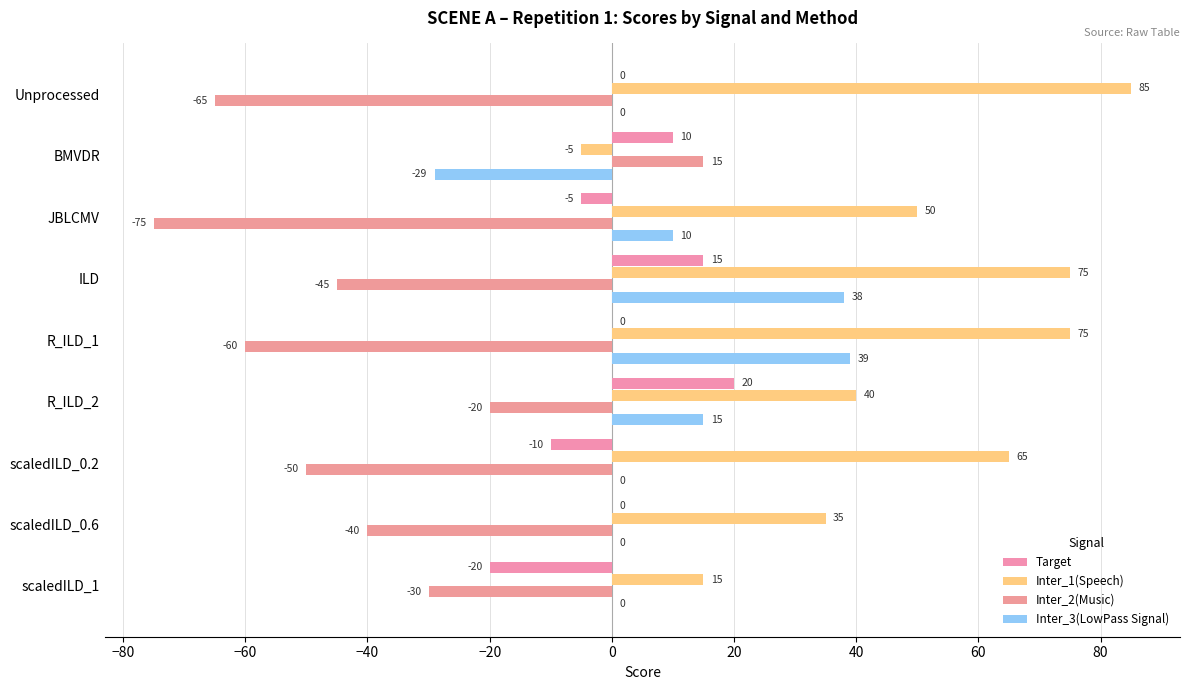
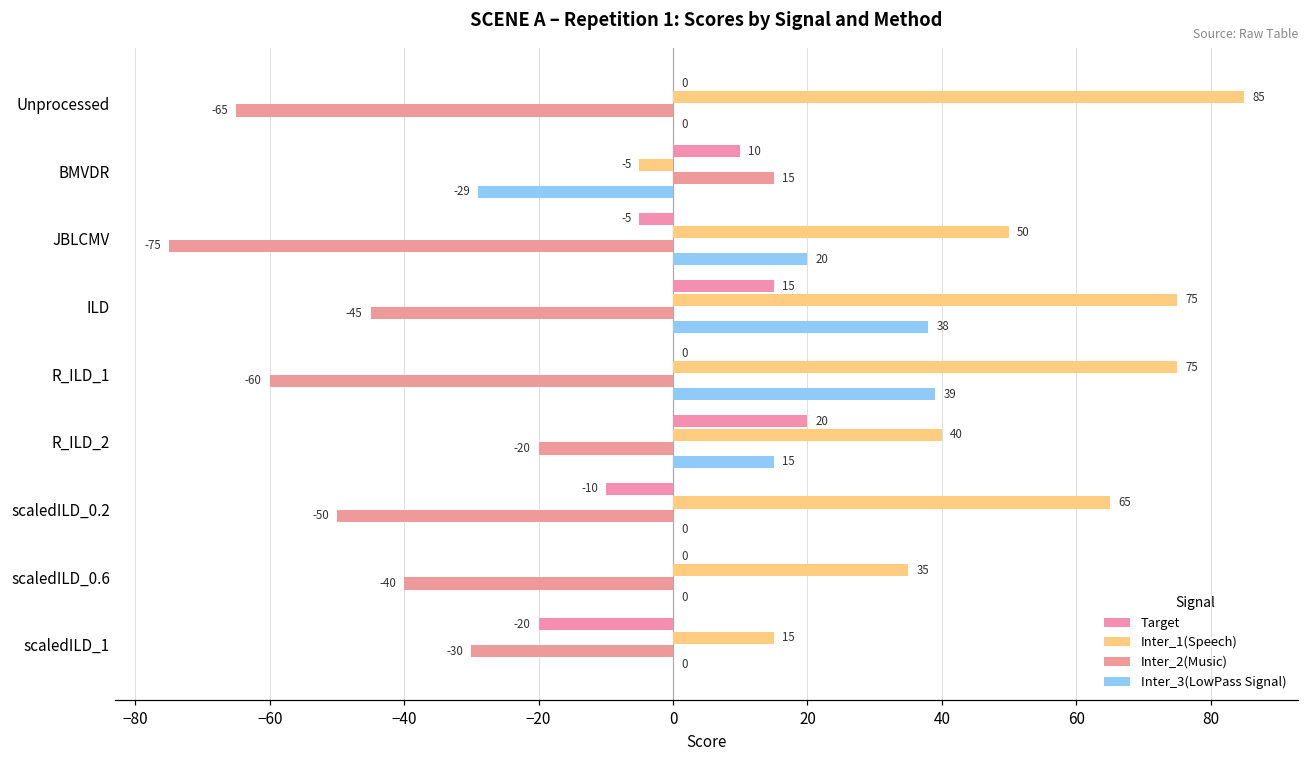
  {
    "Inter_3(LowPass Signal)": {
      "Unprocessed": 0,
      "BMVDR": -29,
-     "JBLCMV": 10,
+     "JBLCMV": 20,
      "ILD": 38,
      "R_ILD_1": 39,
      "R_ILD_2": 15,
      "scaledILD_0.2": 0,
      "scaledILD_0.6": 0,
      "scaledILD_1": 0
    }
  }
